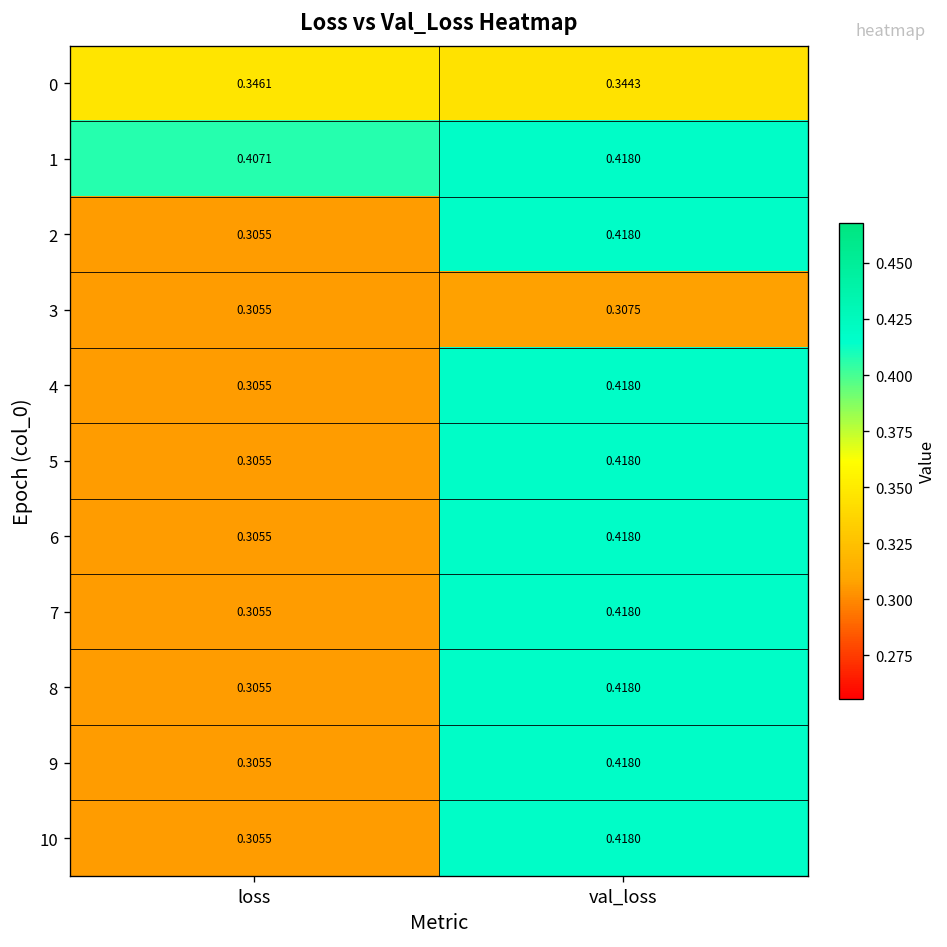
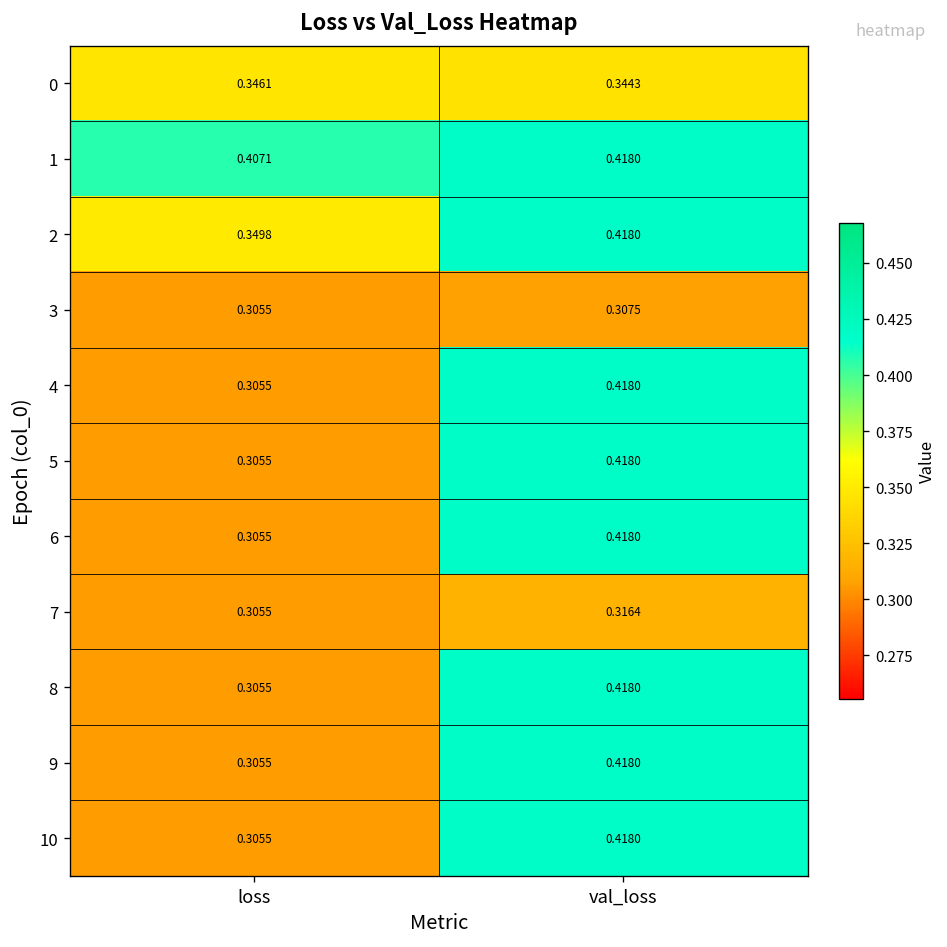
  {
    "0": {
      "loss": 0.3461,
      "val_loss": 0.3443
    },
    "1": {
      "loss": 0.4071,
      "val_loss": 0.4180
    },
    "2": {
-     "loss": 0.3055,
+     "loss": 0.3498,
      "val_loss": 0.4180
    },
    "3": {
      "loss": 0.3055,
      "val_loss": 0.3075
    },
    "4": {
      "loss": 0.3055,
      "val_loss": 0.4180
    },
    "5": {
      "loss": 0.3055,
      "val_loss": 0.4180
    },
    "6": {
      "loss": 0.3055,
      "val_loss": 0.4180
    },
    "7": {
      "loss": 0.3055,
-     "val_loss": 0.4180
+     "val_loss": 0.3164
    },
    "8": {
      "loss": 0.3055,
      "val_loss": 0.4180
    },
    "9": {
      "loss": 0.3055,
      "val_loss": 0.4180
    },
    "10": {
      "loss": 0.3055,
      "val_loss": 0.4180
    }
  }
